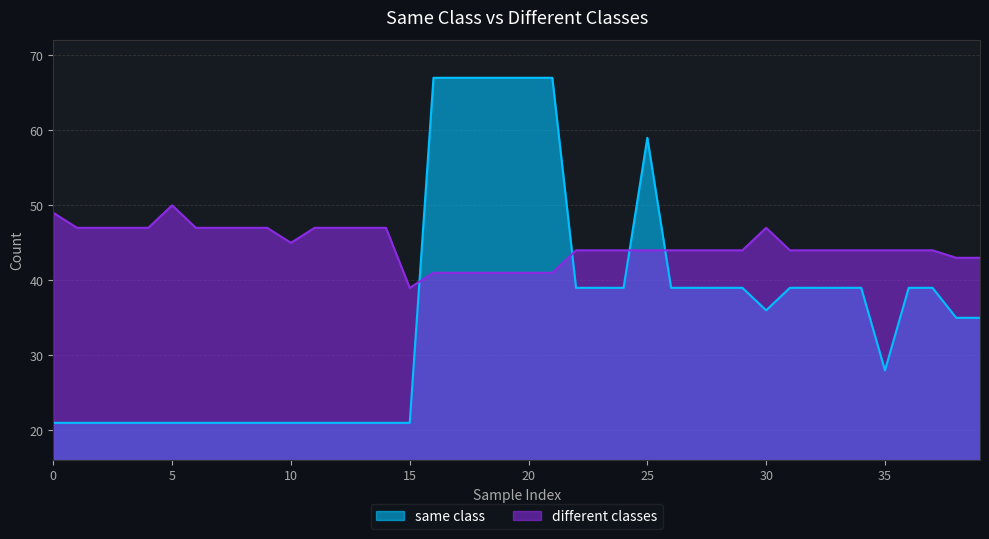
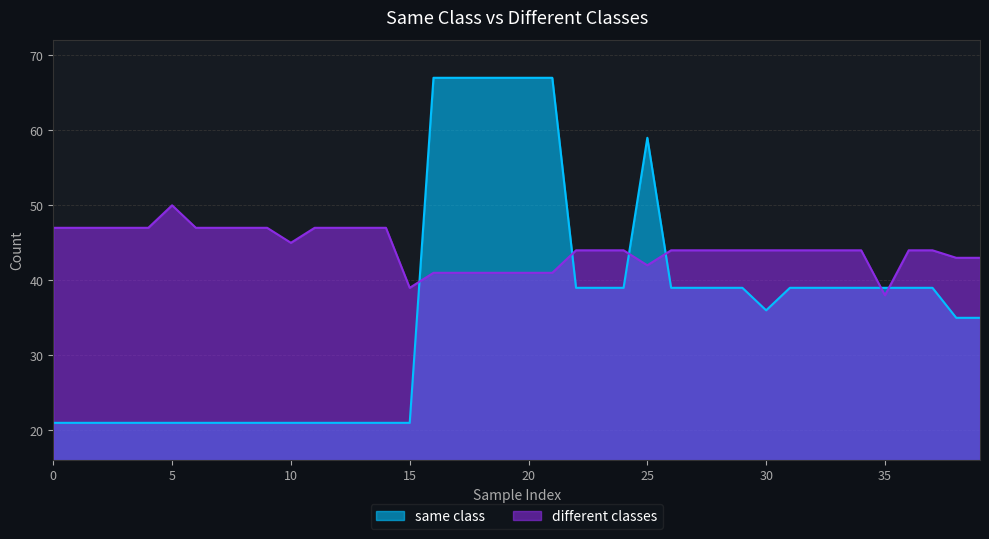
  {
    "same class": {
      "0": 21,
      "5": 21,
      "10": 21,
      "15": 21,
      "20": 67,
      "25": 59,
      "30": 36,
-     "35": 28
+     "35": 39
    },
    "different classes": {
-     "0": 49,
+     "0": 47,
      "5": 50,
      "10": 45,
      "15": 39,
      "20": 41,
-     "25": 44,
-     "30": 47,
-     "35": 44
+     "25": 42,
+     "30": 44,
+     "35": 38
    }
  }
